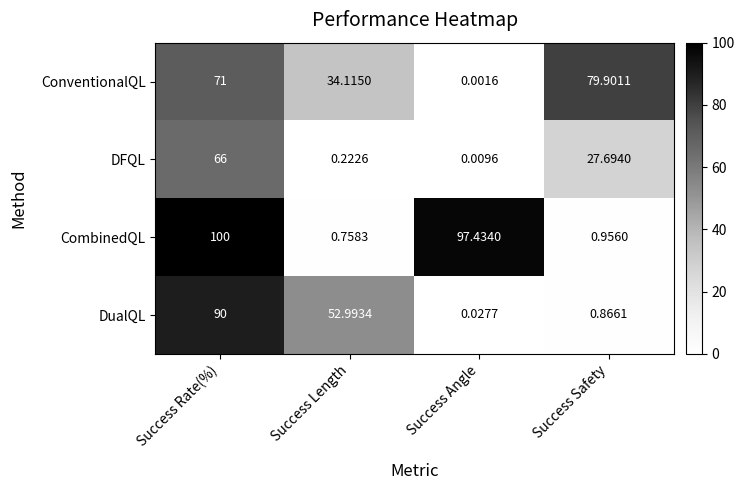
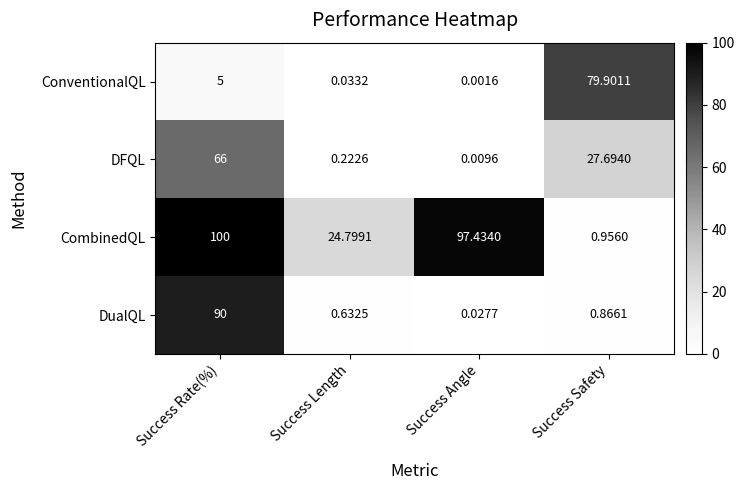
  {
    "ConventionalQL": {
-     "Success Rate(%)": 71,
-     "Success Length": 34.1150,
+     "Success Rate(%)": 5,
+     "Success Length": 0.0332,
      "Success Angle": 0.0016,
      "Success Safety": 79.9011
    },
    "DFQL": {
      "Success Rate(%)": 66,
      "Success Length": 0.2226,
      "Success Angle": 0.0096,
      "Success Safety": 27.6940
    },
    "CombinedQL": {
      "Success Rate(%)": 100,
-     "Success Length": 0.7583,
+     "Success Length": 24.7991,
      "Success Angle": 97.4340,
      "Success Safety": 0.9560
    },
    "DualQL": {
      "Success Rate(%)": 90,
-     "Success Length": 52.9934,
+     "Success Length": 0.6325,
      "Success Angle": 0.0277,
      "Success Safety": 0.8661
    }
  }
